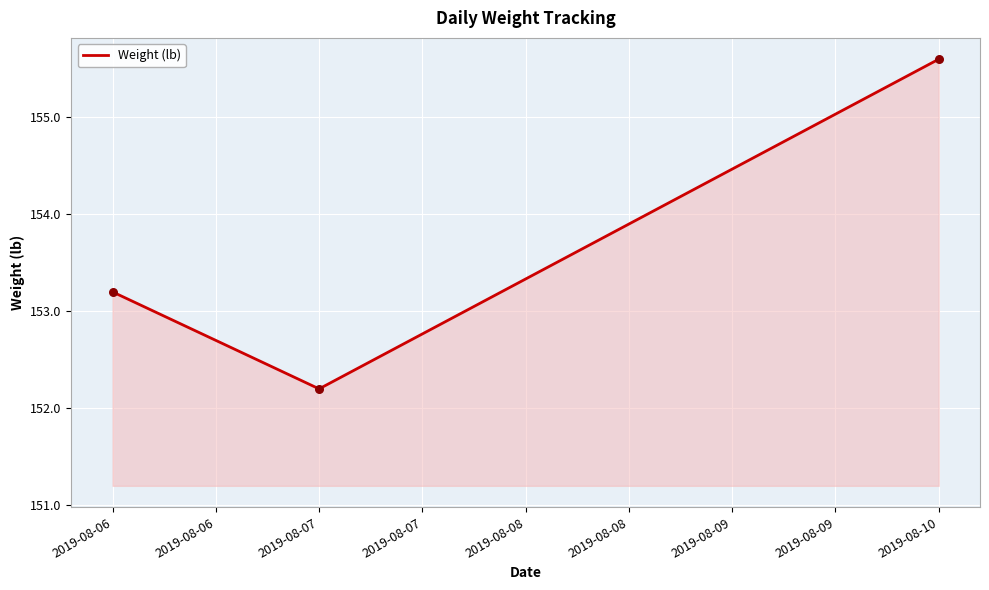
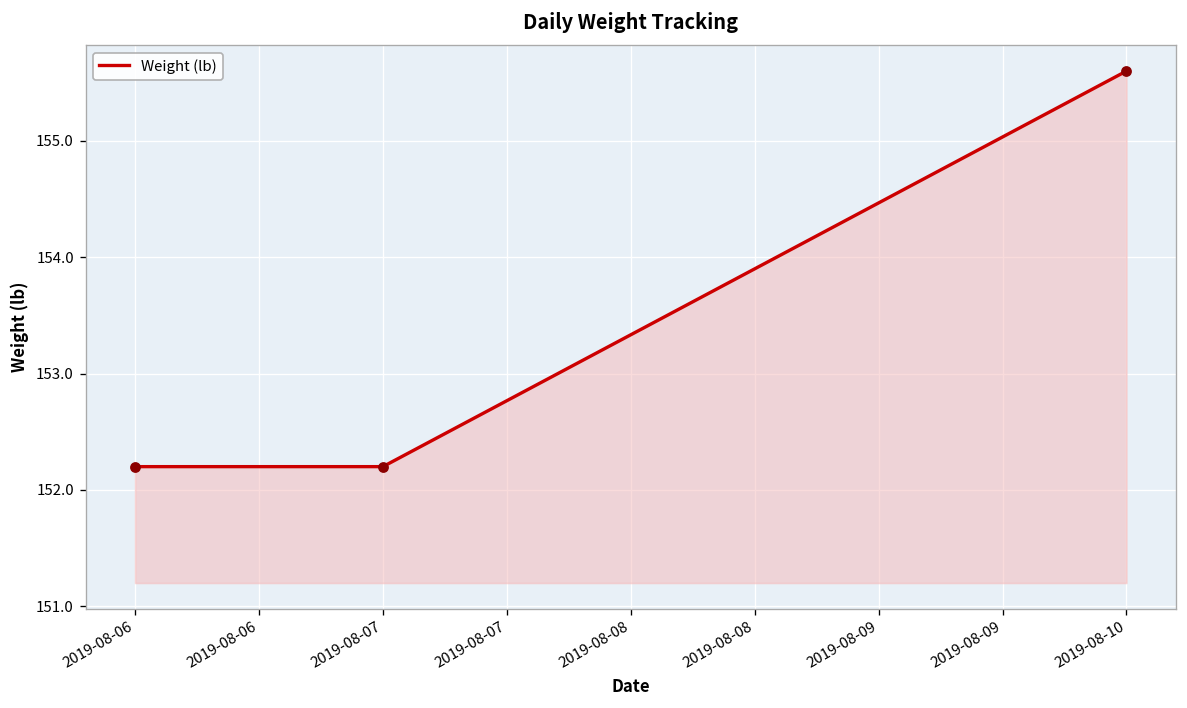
  {
-   "2019-08-06": 153.2,
+   "2019-08-06": 152.2,
    "2019-08-07": 152.2,
    "2019-08-10": 155.6
  }
